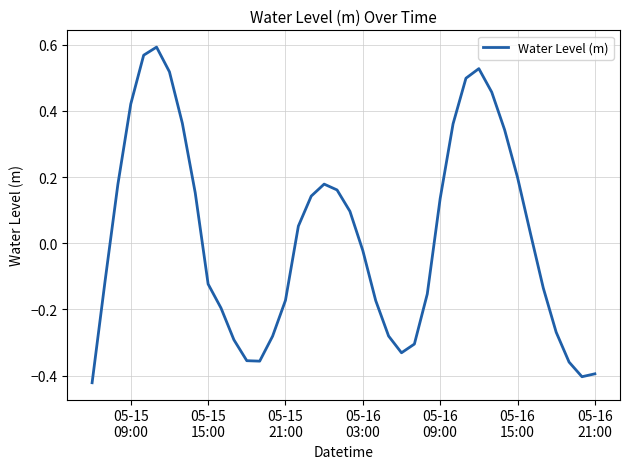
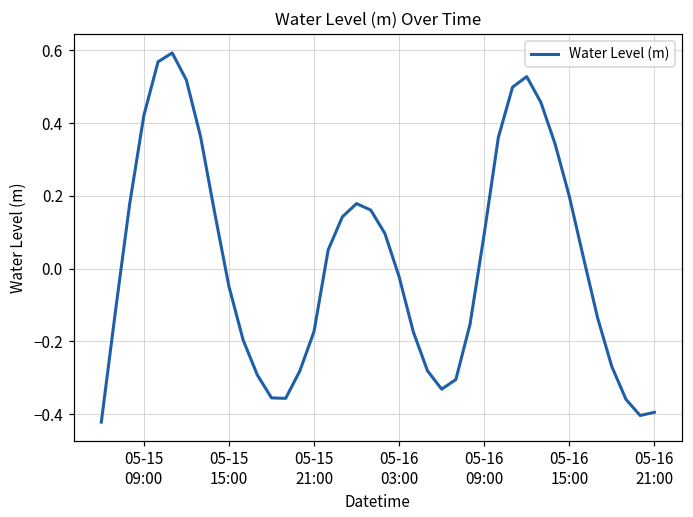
  {
    "05-15 09:00": 0.42,
-   "05-15 15:00": -0.12,
+   "05-15 15:00": -0.05,
    "05-15 21:00": -0.17,
    "05-16 03:00": -0.02,
-   "05-16 09:00": 0.13,
+   "05-16 09:00": 0.09,
    "05-16 15:00": 0.20,
    "05-16 21:00": -0.39
  }
